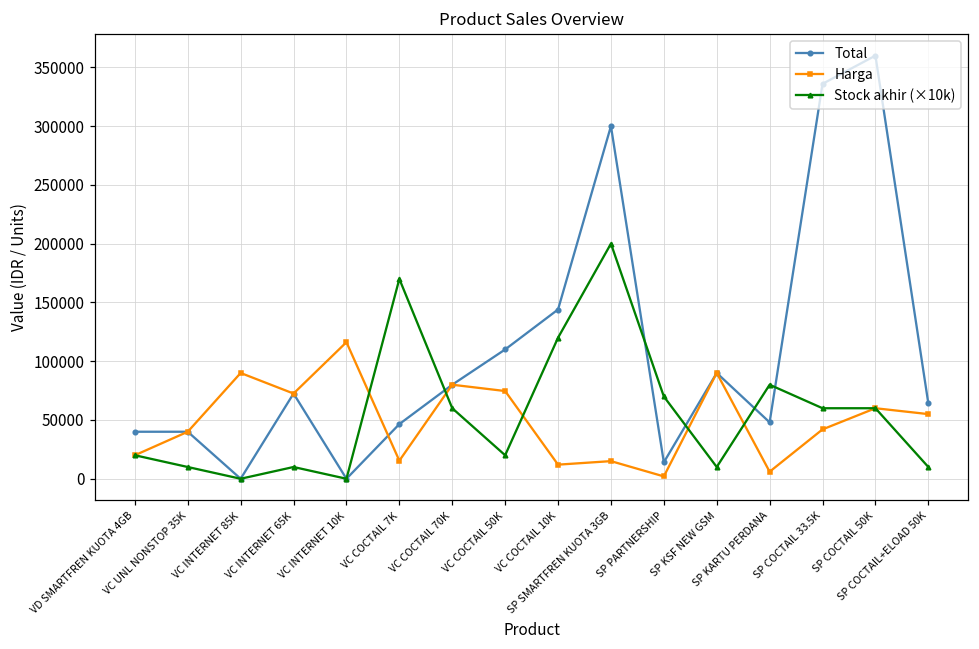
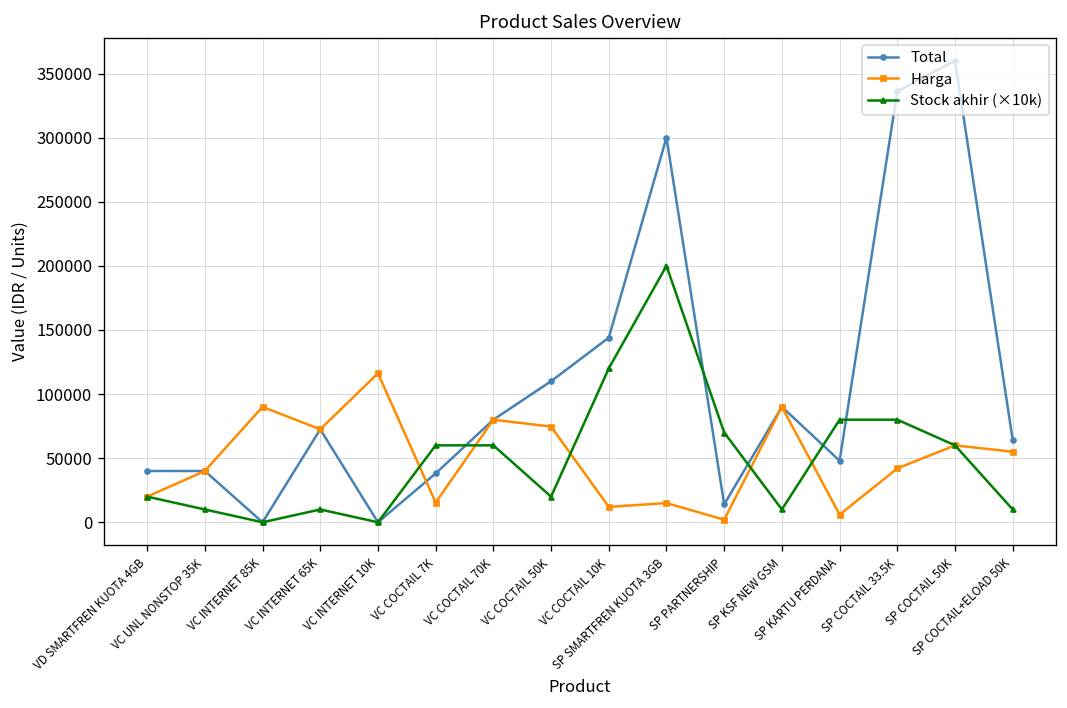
  {
    "Total": {
      "VD SMARTFREN KUOTA 4GB": 40000,
-     "VC COCTAIL 7K": 47000,
+     "VC COCTAIL 7K": 38000,
      "VC COCTAIL 50K": 110000,
      "VC COCTAIL 10K": 144000,
      "SP SMARTFREN KUOTA 3GB": 300000,
      "SP PARTNERSHIP": 14000,
      "SP KARTU PERDANA": 48000,
      "SP COCTAIL+ELOAD 50K": 64000
    },
    "Harga": {
      "VC INTERNET 85K": 90000,
      "VC INTERNET 10K": 116000,
      "VC COCTAIL 7K": 15000,
      "VC COCTAIL 50K": 75000,
      "VC COCTAIL 10K": 12000,
      "SP SMARTFREN KUOTA 3GB": 15000,
      "SP PARTNERSHIP": 2000,
      "SP KARTU PERDANA": 6000,
      "SP COCTAIL 33.5K": 42000,
      "SP COCTAIL+ELOAD 50K": 55000
    },
    "Stock akhir (×10k)": {
      "VC UNL NONSTOP 35K": 10000,
      "VC INTERNET 65K": 10000,
-     "VC COCTAIL 7K": 170000,
+     "VC COCTAIL 7K": 60000,
      "VC COCTAIL 70K": 60000,
      "VC COCTAIL 50K": 20000,
      "VC COCTAIL 10K": 120000,
      "SP SMARTFREN KUOTA 3GB": 200000,
      "SP PARTNERSHIP": 70000,
      "SP KSF NEW GSM": 10000,
      "SP KARTU PERDANA": 80000,
-     "SP COCTAIL 33.5K": 60000,
+     "SP COCTAIL 33.5K": 80000,
      "SP COCTAIL+ELOAD 50K": 10000
    }
  }
